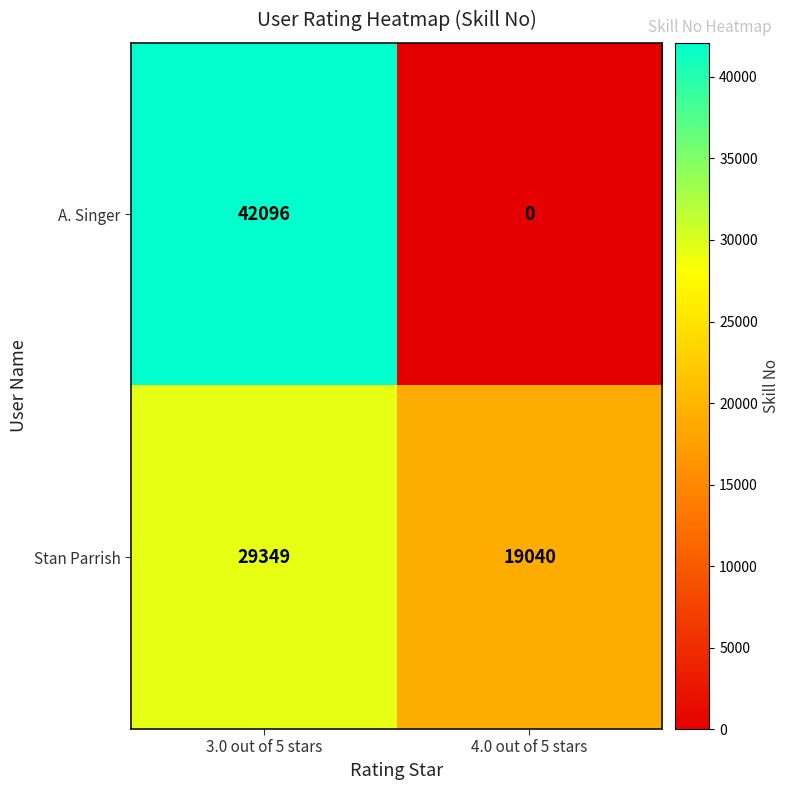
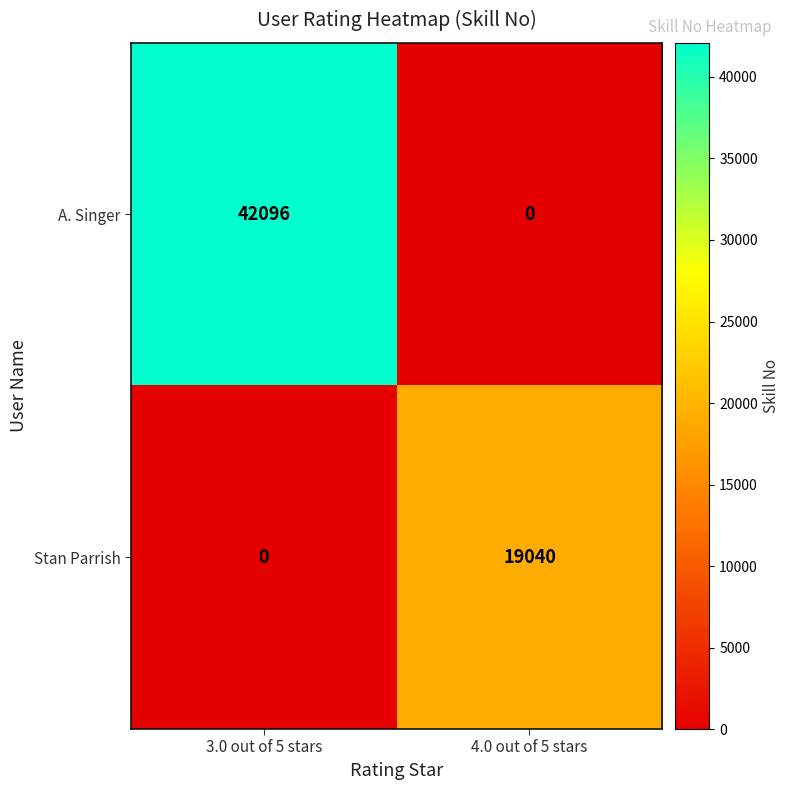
  {
    "A. Singer": {
      "3.0 out of 5 stars": 42096,
      "4.0 out of 5 stars": 0
    },
    "Stan Parrish": {
-     "3.0 out of 5 stars": 29349,
+     "3.0 out of 5 stars": 0,
      "4.0 out of 5 stars": 19040
    }
  }
